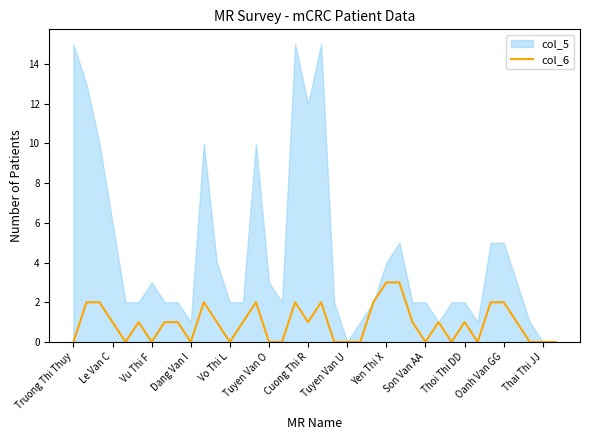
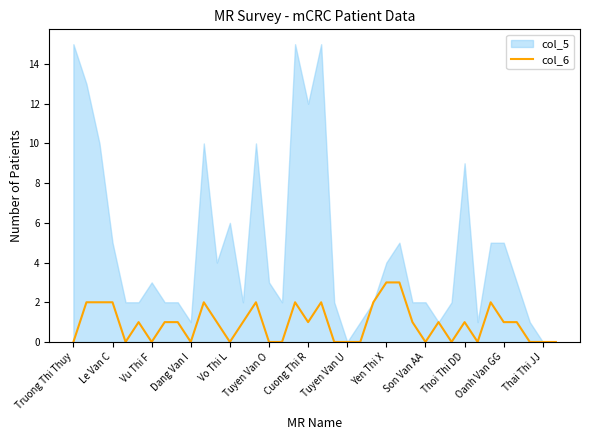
  {
    "col_6": {
      "Truong Thi Thuy": 0,
-     "Le Van C": 1,
+     "Le Van C": 2,
      "Vu Thi F": 0,
      "Dang Van I": 0,
      "Vo Thi L": 0,
      "Tuyen Van O": 0,
      "Cuong Thi R": 1,
      "Yen Thi X": 3,
      "Son Van AA": 0,
      "Thoi Thi DD": 1,
-     "Oanh Van GG": 2
+     "Oanh Van GG": 1
    },
    "col_5": {
      "Truong Thi Thuy": 15,
-     "Le Van C": 6,
+     "Le Van C": 5,
      "Vu Thi F": 3,
      "Dang Van I": 1,
-     "Vo Thi L": 2,
+     "Vo Thi L": 6,
      "Tuyen Van O": 3,
      "Cuong Thi R": 12,
      "Yen Thi X": 4,
      "Son Van AA": 2,
-     "Thoi Thi DD": 2,
+     "Thoi Thi DD": 9,
      "Oanh Van GG": 5
    }
  }
